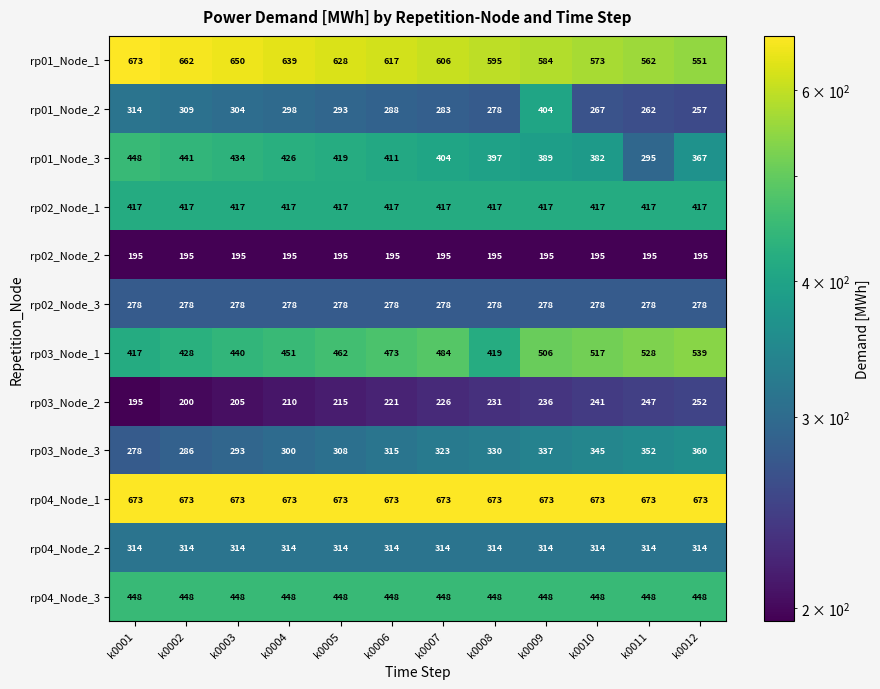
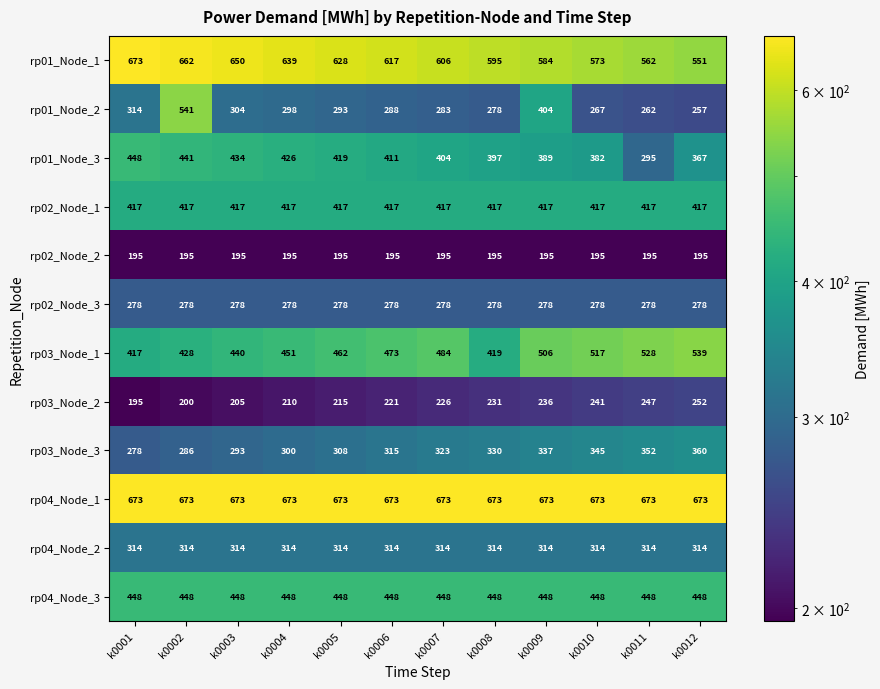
  {
    "rp01_Node_1": {
      "k0001": 673,
      "k0002": 662,
      "k0003": 650,
      "k0004": 639,
      "k0005": 628,
      "k0006": 617,
      "k0007": 606,
      "k0008": 595,
      "k0009": 584,
      "k0010": 573,
      "k0011": 562,
      "k0012": 551
    },
    "rp01_Node_2": {
      "k0001": 314,
-     "k0002": 309,
+     "k0002": 541,
      "k0003": 304,
      "k0004": 298,
      "k0005": 293,
      "k0006": 288,
      "k0007": 283,
      "k0008": 278,
      "k0009": 404,
      "k0010": 267,
      "k0011": 262,
      "k0012": 257
    },
    "rp01_Node_3": {
      "k0001": 448,
      "k0002": 441,
      "k0003": 434,
      "k0004": 426,
      "k0005": 419,
      "k0006": 411,
      "k0007": 404,
      "k0008": 397,
      "k0009": 389,
      "k0010": 382,
      "k0011": 295,
      "k0012": 367
    },
    "rp02_Node_1": {
      "k0001": 417,
      "k0002": 417,
      "k0003": 417,
      "k0004": 417,
      "k0005": 417,
      "k0006": 417,
      "k0007": 417,
      "k0008": 417,
      "k0009": 417,
      "k0010": 417,
      "k0011": 417,
      "k0012": 417
    },
    "rp02_Node_2": {
      "k0001": 195,
      "k0002": 195,
      "k0003": 195,
      "k0004": 195,
      "k0005": 195,
      "k0006": 195,
      "k0007": 195,
      "k0008": 195,
      "k0009": 195,
      "k0010": 195,
      "k0011": 195,
      "k0012": 195
    },
    "rp02_Node_3": {
      "k0001": 278,
      "k0002": 278,
      "k0003": 278,
      "k0004": 278,
      "k0005": 278,
      "k0006": 278,
      "k0007": 278,
      "k0008": 278,
      "k0009": 278,
      "k0010": 278,
      "k0011": 278,
      "k0012": 278
    },
    "rp03_Node_1": {
      "k0001": 417,
      "k0002": 428,
      "k0003": 440,
      "k0004": 451,
      "k0005": 462,
      "k0006": 473,
      "k0007": 484,
      "k0008": 419,
      "k0009": 506,
      "k0010": 517,
      "k0011": 528,
      "k0012": 539
    },
    "rp03_Node_2": {
      "k0001": 195,
      "k0002": 200,
      "k0003": 205,
      "k0004": 210,
      "k0005": 215,
      "k0006": 221,
      "k0007": 226,
      "k0008": 231,
      "k0009": 236,
      "k0010": 241,
      "k0011": 247,
      "k0012": 252
    },
    "rp03_Node_3": {
      "k0001": 278,
      "k0002": 286,
      "k0003": 293,
      "k0004": 300,
      "k0005": 308,
      "k0006": 315,
      "k0007": 323,
      "k0008": 330,
      "k0009": 337,
      "k0010": 345,
      "k0011": 352,
      "k0012": 360
    },
    "rp04_Node_1": {
      "k0001": 673,
      "k0002": 673,
      "k0003": 673,
      "k0004": 673,
      "k0005": 673,
      "k0006": 673,
      "k0007": 673,
      "k0008": 673,
      "k0009": 673,
      "k0010": 673,
      "k0011": 673,
      "k0012": 673
    },
    "rp04_Node_2": {
      "k0001": 314,
      "k0002": 314,
      "k0003": 314,
      "k0004": 314,
      "k0005": 314,
      "k0006": 314,
      "k0007": 314,
      "k0008": 314,
      "k0009": 314,
      "k0010": 314,
      "k0011": 314,
      "k0012": 314
    },
    "rp04_Node_3": {
      "k0001": 448,
      "k0002": 448,
      "k0003": 448,
      "k0004": 448,
      "k0005": 448,
      "k0006": 448,
      "k0007": 448,
      "k0008": 448,
      "k0009": 448,
      "k0010": 448,
      "k0011": 448,
      "k0012": 448
    }
  }
